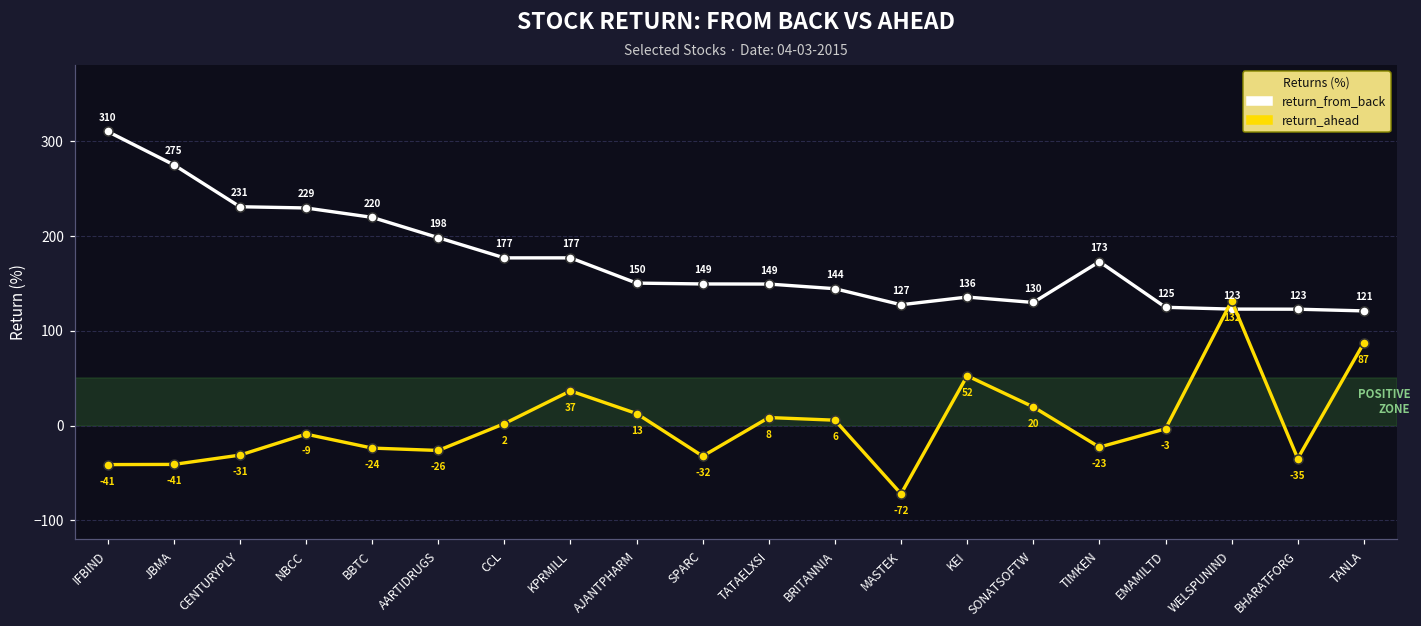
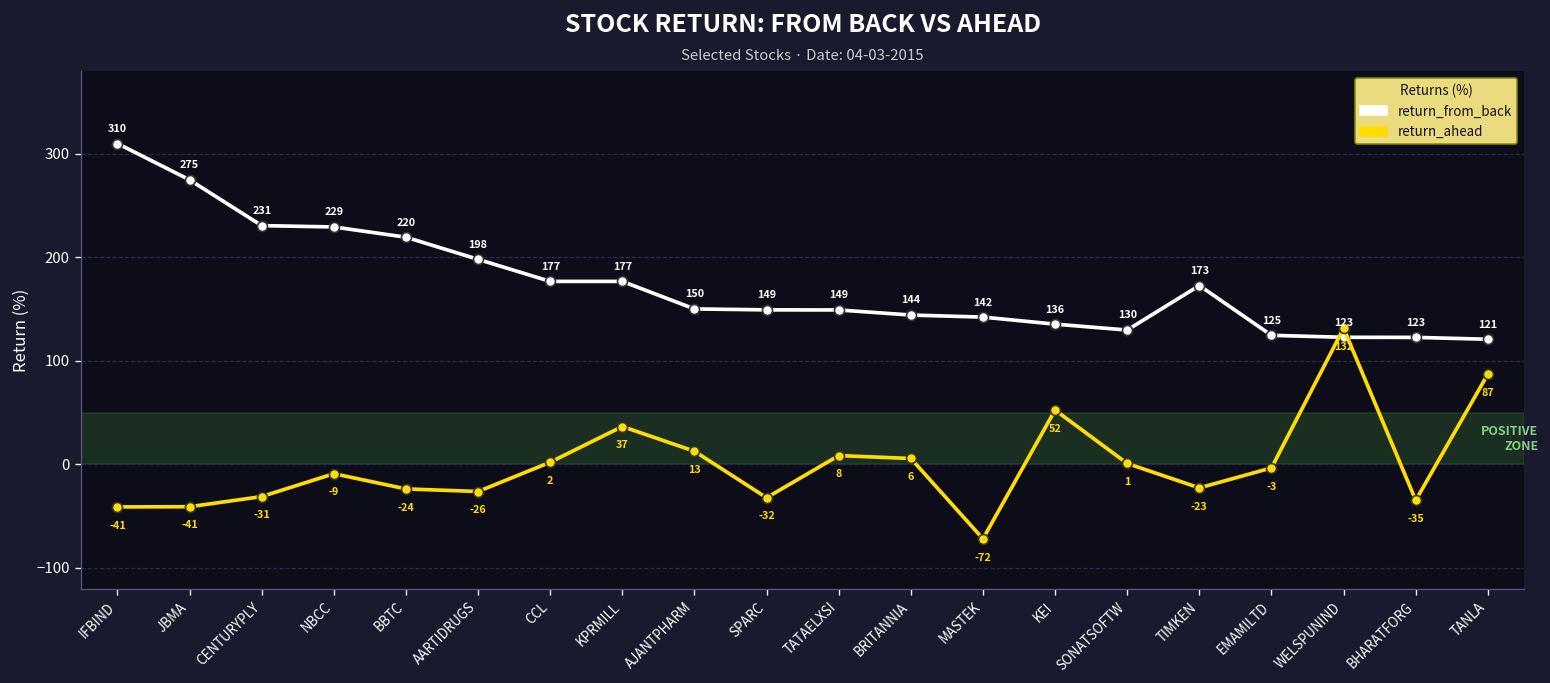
  {
    "return_from_back": {
      "IFBIND": 310,
      "JBMA": 275,
      "CENTURYPLY": 231,
      "NBCC": 229,
      "BBTC": 220,
      "AARTIDRUGS": 198,
      "CCL": 177,
      "KPRMILL": 177,
      "AJANTPHARM": 150,
      "SPARC": 149,
      "TATAELXSI": 149,
      "BRITANNIA": 144,
-     "MASTEK": 127,
+     "MASTEK": 142,
      "KEI": 136,
      "SONATSOFTW": 130,
      "TIMKEN": 173,
      "EMAMILTD": 125,
      "BHARATFORG": 123,
      "TANLA": 121
    },
    "return_ahead": {
      "IFBIND": -41,
      "JBMA": -41,
      "CENTURYPLY": -31,
      "NBCC": -9,
      "BBTC": -24,
      "AARTIDRUGS": -26,
      "CCL": 2,
      "KPRMILL": 37,
      "AJANTPHARM": 13,
      "SPARC": -32,
      "TATAELXSI": 8,
      "BRITANNIA": 6,
      "MASTEK": -72,
      "KEI": 52,
-     "SONATSOFTW": 20,
+     "SONATSOFTW": 1,
      "TIMKEN": -23,
      "EMAMILTD": -3,
      "WELSPUNIND": 132,
      "BHARATFORG": -35,
      "TANLA": 87
    }
  }
